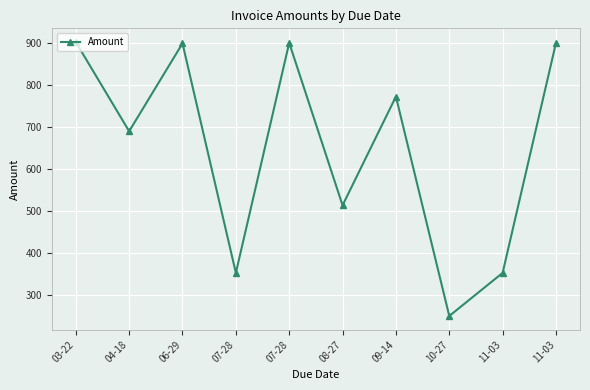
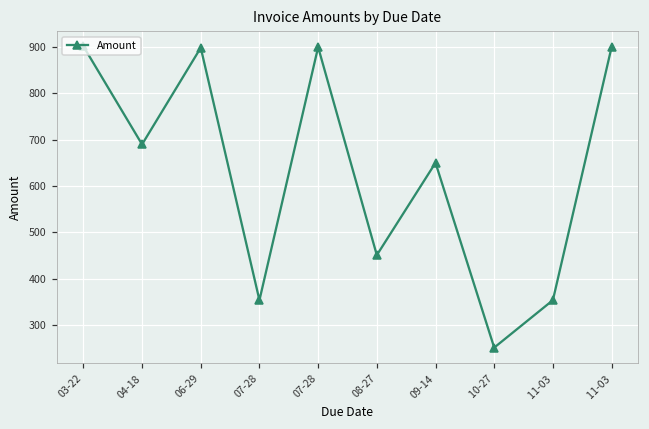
  {
    "04-18": 690,
    "06-29": 900,
-   "08-27": 510,
-   "09-14": 770,
+   "08-27": 450,
+   "09-14": 650,
    "10-27": 250
  }
